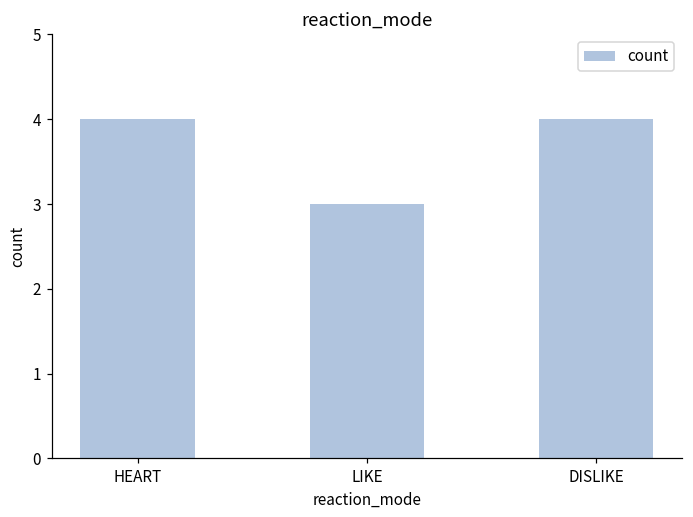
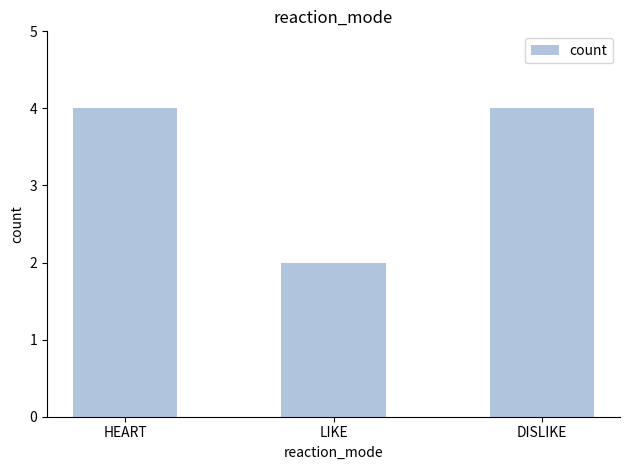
  {
    "HEART": 4,
-   "LIKE": 3,
+   "LIKE": 2,
    "DISLIKE": 4
  }
